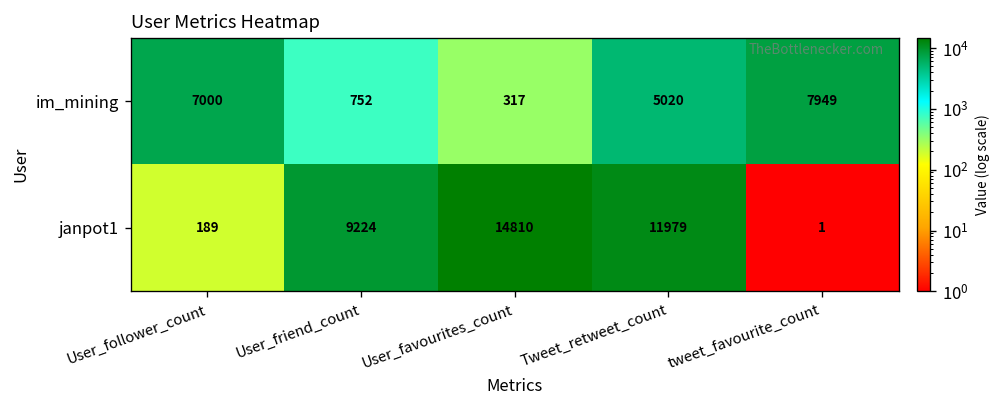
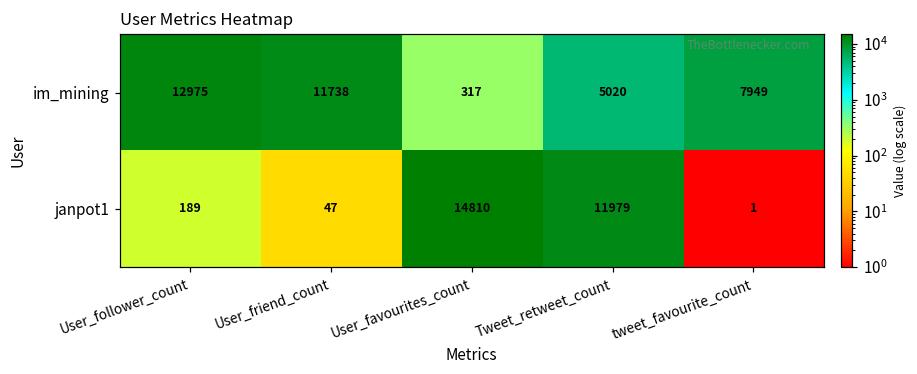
  {
    "im_mining": {
-     "User_follower_count": 7000,
-     "User_friend_count": 752,
+     "User_follower_count": 12975,
+     "User_friend_count": 11738,
      "User_favourites_count": 317,
      "Tweet_retweet_count": 5020
    },
    "janpot1": {
      "User_follower_count": 189,
-     "User_friend_count": 9224,
+     "User_friend_count": 47,
      "User_favourites_count": 14810,
      "Tweet_retweet_count": 11979,
      "tweet_favourite_count": 1
    }
  }
